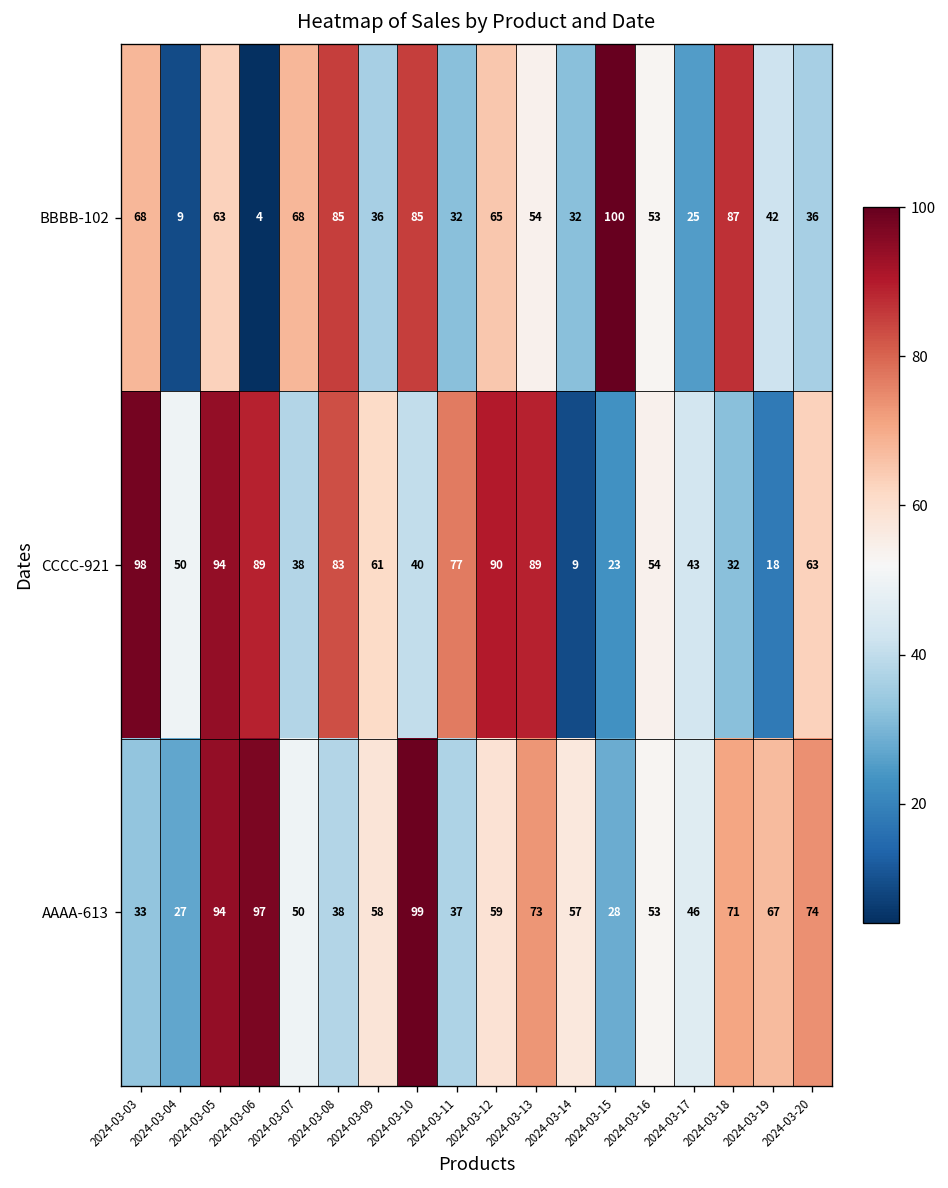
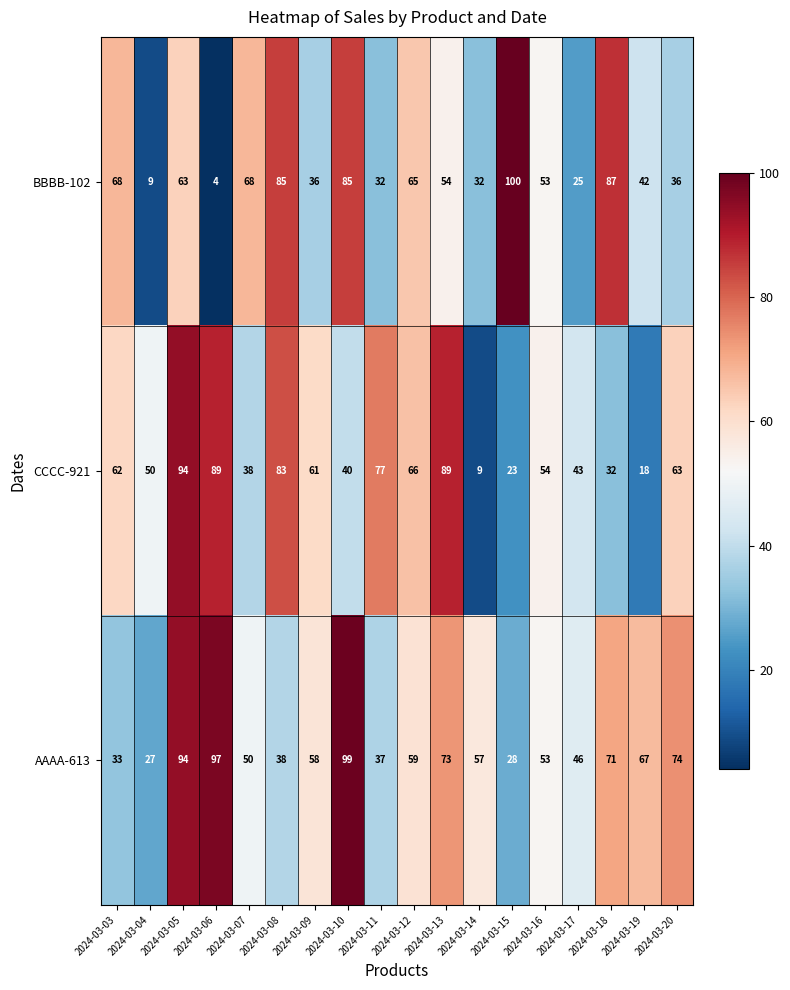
  {
    "BBBB-102": {
      "2024-03-03": 68,
      "2024-03-04": 9,
      "2024-03-05": 63,
      "2024-03-06": 4,
      "2024-03-07": 68,
      "2024-03-08": 85,
      "2024-03-09": 36,
      "2024-03-10": 85,
      "2024-03-11": 32,
      "2024-03-12": 65,
      "2024-03-13": 54,
      "2024-03-14": 32,
      "2024-03-15": 100,
      "2024-03-16": 53,
      "2024-03-17": 25,
      "2024-03-18": 87,
      "2024-03-19": 42,
      "2024-03-20": 36
    },
    "CCCC-921": {
-     "2024-03-03": 98,
+     "2024-03-03": 62,
      "2024-03-04": 50,
      "2024-03-05": 94,
      "2024-03-06": 89,
      "2024-03-07": 38,
      "2024-03-08": 83,
      "2024-03-09": 61,
      "2024-03-10": 40,
      "2024-03-11": 77,
-     "2024-03-12": 90,
+     "2024-03-12": 66,
      "2024-03-13": 89,
      "2024-03-14": 9,
      "2024-03-15": 23,
      "2024-03-16": 54,
      "2024-03-17": 43,
      "2024-03-18": 32,
      "2024-03-19": 18,
      "2024-03-20": 63
    },
    "AAAA-613": {
      "2024-03-03": 33,
      "2024-03-04": 27,
      "2024-03-05": 94,
      "2024-03-06": 97,
      "2024-03-07": 50,
      "2024-03-08": 38,
      "2024-03-09": 58,
      "2024-03-10": 99,
      "2024-03-11": 37,
      "2024-03-12": 59,
      "2024-03-13": 73,
      "2024-03-14": 57,
      "2024-03-15": 28,
      "2024-03-16": 53,
      "2024-03-17": 46,
      "2024-03-18": 71,
      "2024-03-19": 67,
      "2024-03-20": 74
    }
  }
